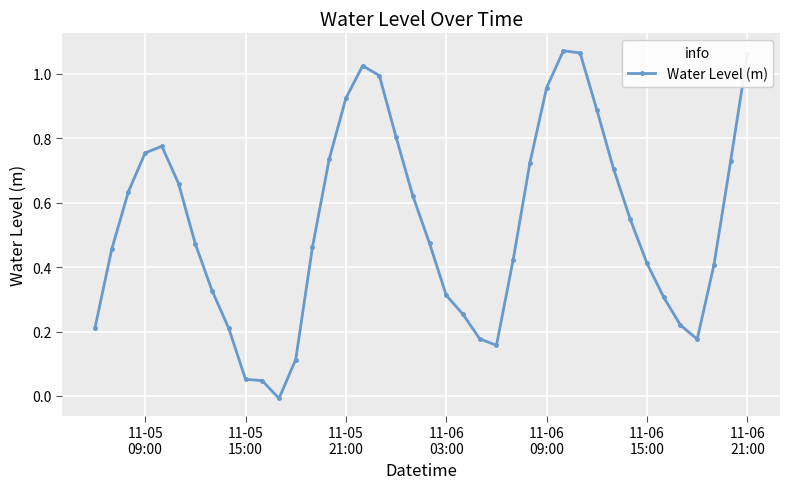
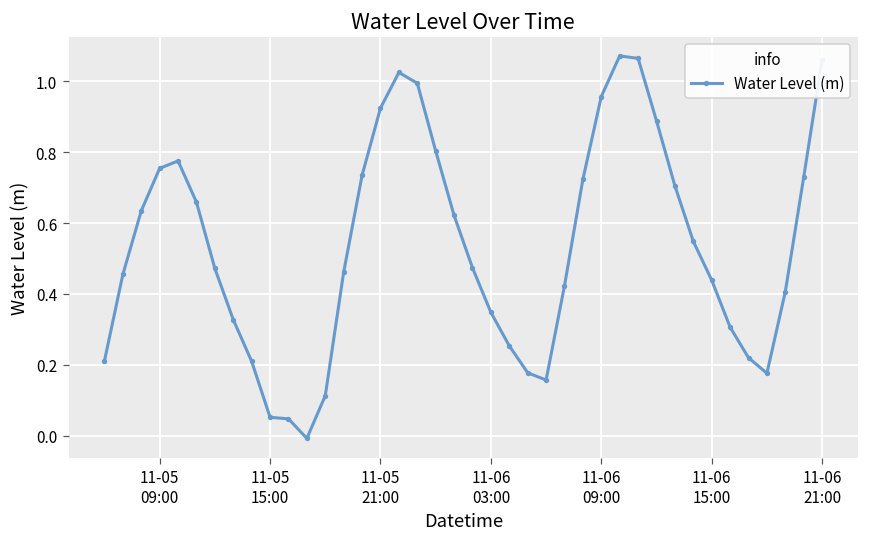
  {
    "11-05 09:00": 0.75,
    "11-05 15:00": 0.05,
    "11-05 21:00": 0.92,
-   "11-06 03:00": 0.31,
+   "11-06 03:00": 0.35,
    "11-06 09:00": 0.96,
-   "11-06 15:00": 0.41
+   "11-06 15:00": 0.44
  }
